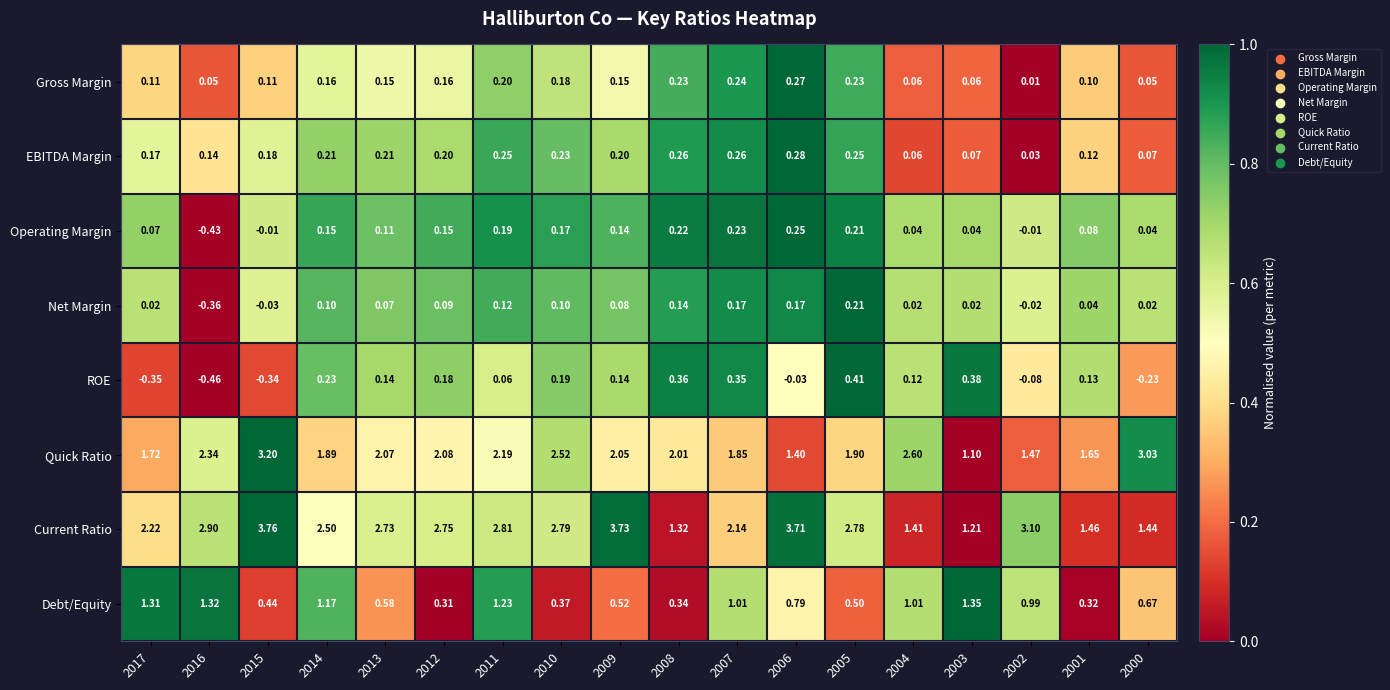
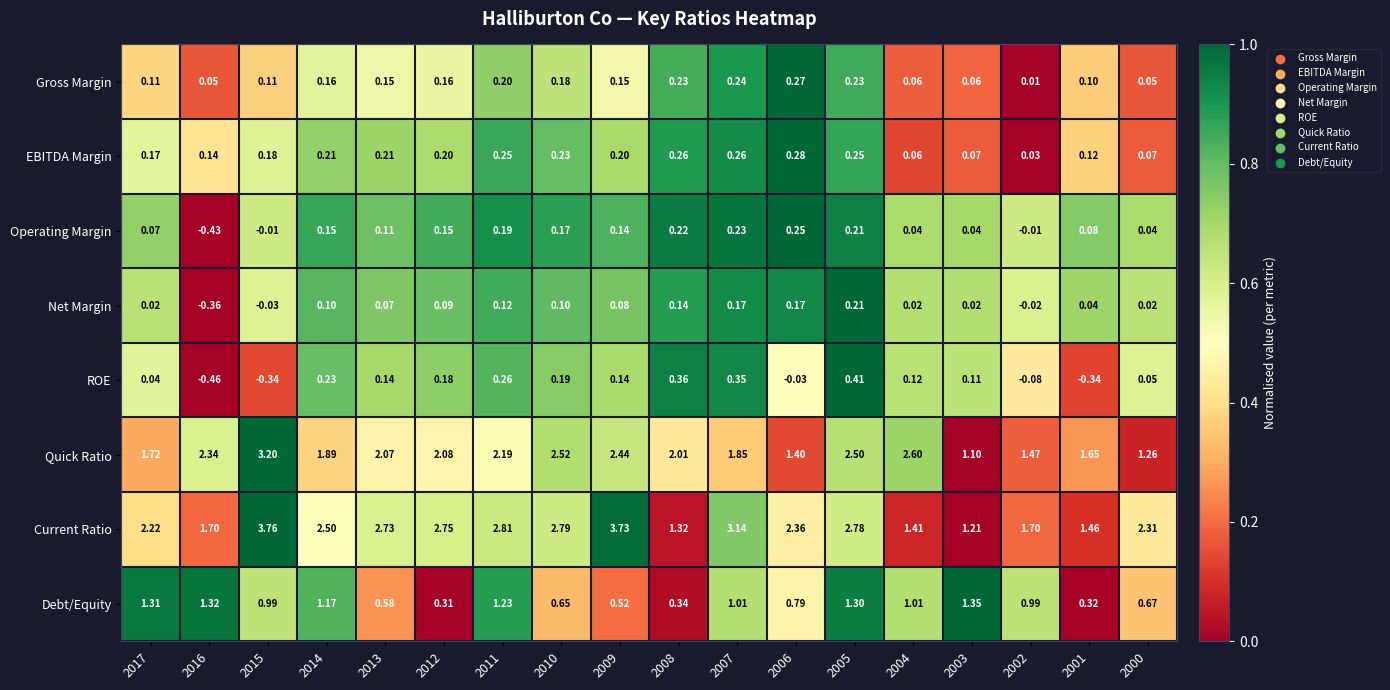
  {
    "Gross Margin": {
      "2017": 0.11,
      "2016": 0.05,
      "2015": 0.11,
      "2014": 0.16,
      "2013": 0.15,
      "2012": 0.16,
      "2011": 0.20,
      "2010": 0.18,
      "2009": 0.15,
      "2008": 0.23,
      "2007": 0.24,
      "2006": 0.27,
      "2005": 0.23,
      "2004": 0.06,
      "2003": 0.06,
      "2002": 0.01,
      "2001": 0.10,
      "2000": 0.05
    },
    "EBITDA Margin": {
      "2017": 0.17,
      "2016": 0.14,
      "2015": 0.18,
      "2014": 0.21,
      "2013": 0.21,
      "2012": 0.20,
      "2011": 0.25,
      "2010": 0.23,
      "2009": 0.20,
      "2008": 0.26,
      "2007": 0.26,
      "2006": 0.28,
      "2005": 0.25,
      "2004": 0.06,
      "2003": 0.07,
      "2002": 0.03,
      "2001": 0.12,
      "2000": 0.07
    },
    "Operating Margin": {
      "2017": 0.07,
      "2016": -0.43,
      "2015": -0.01,
      "2014": 0.15,
      "2013": 0.11,
      "2012": 0.15,
      "2011": 0.19,
      "2010": 0.17,
      "2009": 0.14,
      "2008": 0.22,
      "2007": 0.23,
      "2006": 0.25,
      "2005": 0.21,
      "2004": 0.04,
      "2003": 0.04,
      "2002": -0.01,
      "2001": 0.08,
      "2000": 0.04
    },
    "Net Margin": {
      "2017": 0.02,
      "2016": -0.36,
      "2015": -0.03,
      "2014": 0.10,
      "2013": 0.07,
      "2012": 0.09,
      "2011": 0.12,
      "2010": 0.10,
      "2009": 0.08,
      "2008": 0.14,
      "2007": 0.17,
      "2006": 0.17,
      "2005": 0.21,
      "2004": 0.02,
      "2003": 0.02,
      "2002": -0.02,
      "2001": 0.04,
      "2000": 0.02
    },
    "ROE": {
-     "2017": -0.35,
+     "2017": 0.04,
      "2016": -0.46,
      "2015": -0.34,
      "2014": 0.23,
      "2013": 0.14,
      "2012": 0.18,
-     "2011": 0.06,
+     "2011": 0.26,
      "2010": 0.19,
      "2009": 0.14,
      "2008": 0.36,
      "2007": 0.35,
      "2006": -0.03,
      "2005": 0.41,
      "2004": 0.12,
-     "2003": 0.38,
+     "2003": 0.11,
      "2002": -0.08,
-     "2001": 0.13,
-     "2000": -0.23
+     "2001": -0.34,
+     "2000": 0.05
    },
    "Quick Ratio": {
      "2017": 1.72,
      "2016": 2.34,
      "2015": 3.20,
      "2014": 1.89,
      "2013": 2.07,
      "2012": 2.08,
      "2011": 2.19,
      "2010": 2.52,
-     "2009": 2.05,
+     "2009": 2.44,
      "2008": 2.01,
      "2007": 1.85,
      "2006": 1.40,
-     "2005": 1.90,
+     "2005": 2.50,
      "2004": 2.60,
      "2003": 1.10,
      "2002": 1.47,
      "2001": 1.65,
-     "2000": 3.03
+     "2000": 1.26
    },
    "Current Ratio": {
      "2017": 2.22,
-     "2016": 2.90,
+     "2016": 1.70,
      "2015": 3.76,
      "2014": 2.50,
      "2013": 2.73,
      "2012": 2.75,
      "2011": 2.81,
      "2010": 2.79,
      "2009": 3.73,
      "2008": 1.32,
-     "2007": 2.14,
-     "2006": 3.71,
+     "2007": 3.14,
+     "2006": 2.36,
      "2005": 2.78,
      "2004": 1.41,
      "2003": 1.21,
-     "2002": 3.10,
+     "2002": 1.70,
      "2001": 1.46,
-     "2000": 1.44
+     "2000": 2.31
    },
    "Debt/Equity": {
      "2017": 1.31,
      "2016": 1.32,
-     "2015": 0.44,
+     "2015": 0.99,
      "2014": 1.17,
      "2013": 0.58,
      "2012": 0.31,
      "2011": 1.23,
-     "2010": 0.37,
+     "2010": 0.65,
      "2009": 0.52,
      "2008": 0.34,
      "2007": 1.01,
      "2006": 0.79,
-     "2005": 0.50,
+     "2005": 1.30,
      "2004": 1.01,
      "2003": 1.35,
      "2002": 0.99,
      "2001": 0.32,
      "2000": 0.67
    }
  }
